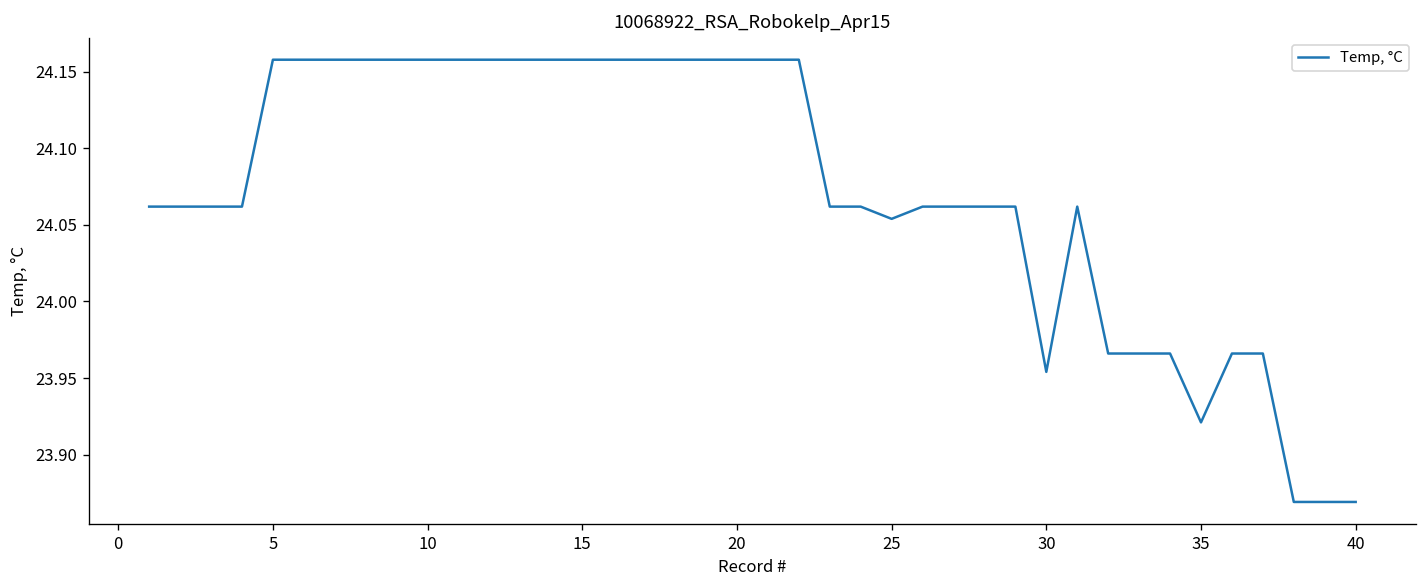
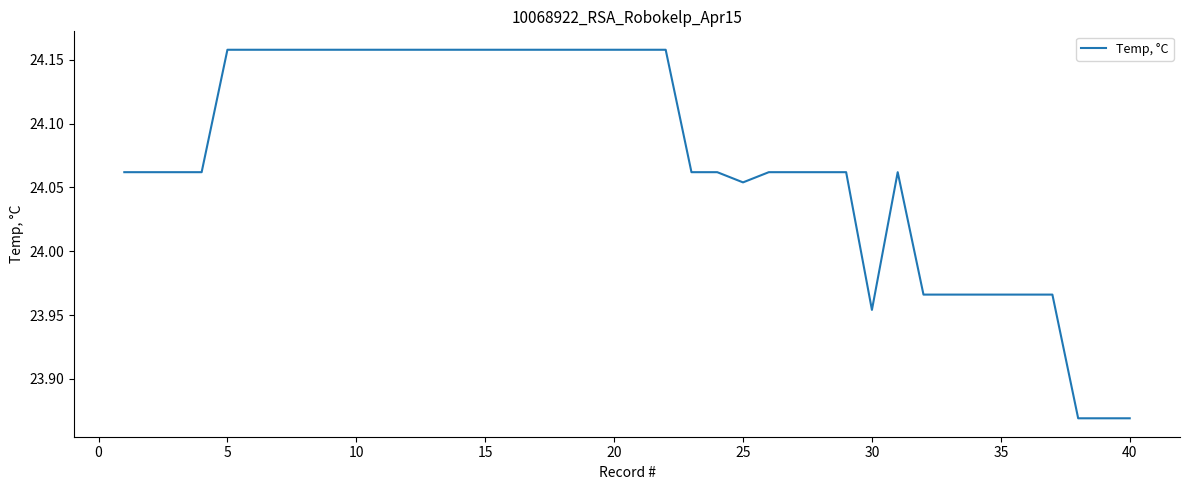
  {
    "5": 24.158,
    "10": 24.158,
    "15": 24.158,
    "20": 24.158,
    "25": 24.054,
    "30": 23.954,
-   "35": 23.921,
+   "35": 23.966,
    "40": 23.869
  }
